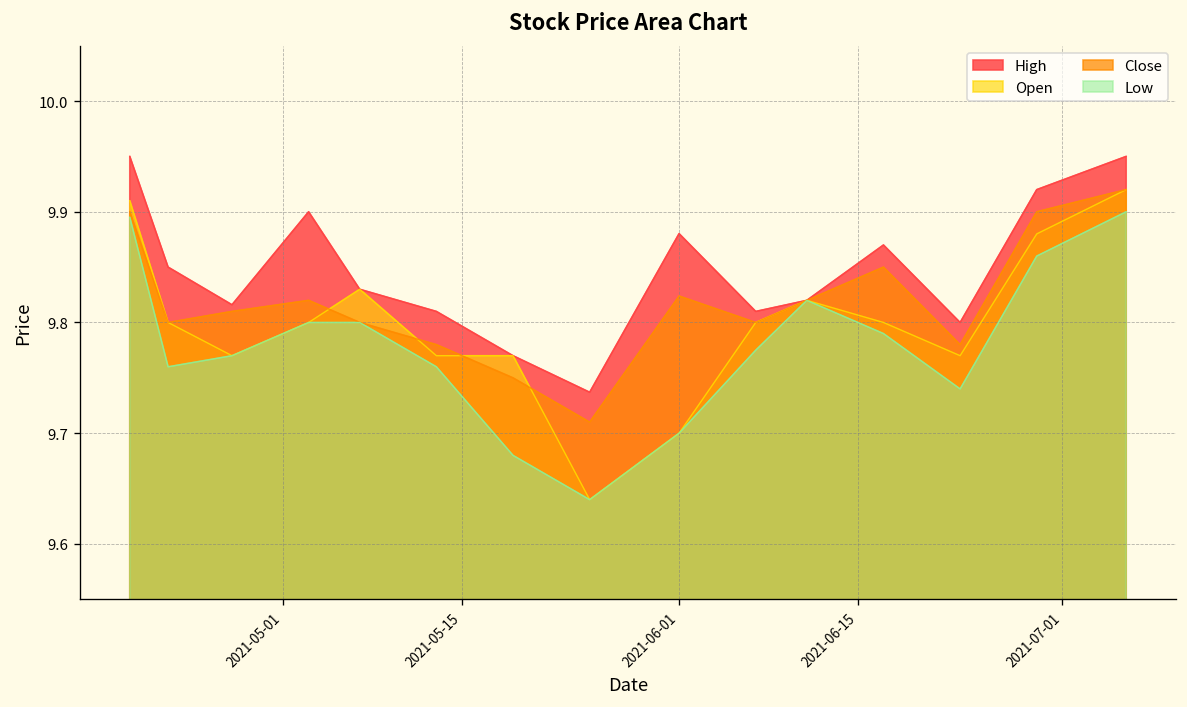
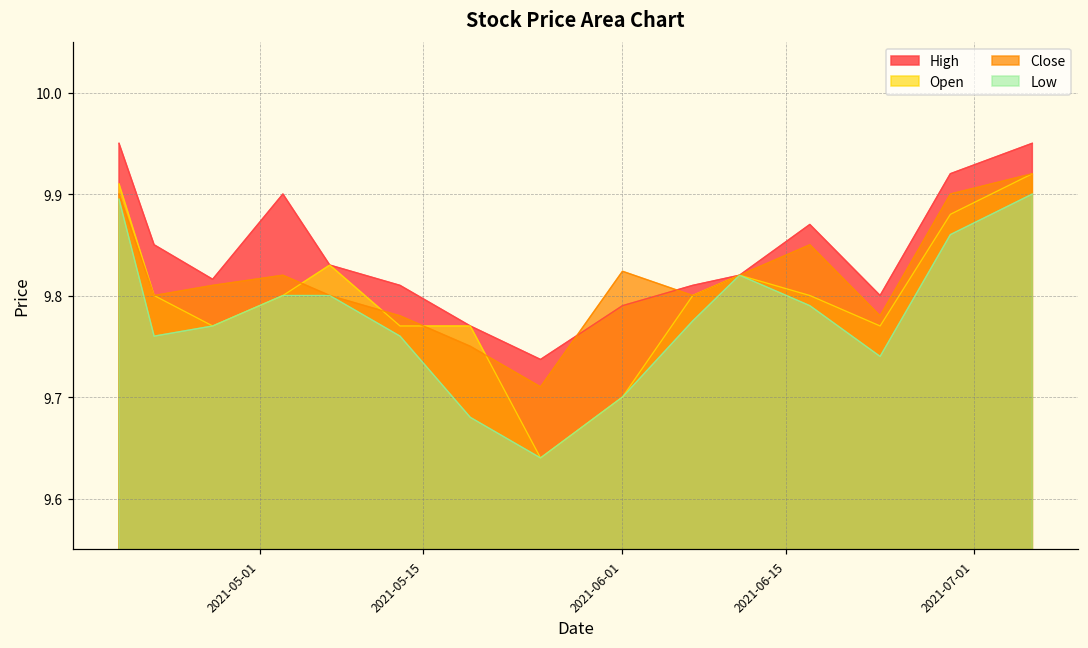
  {
    "High": {
-     "2021-06-01": 9.88
+     "2021-06-01": 9.79
    },
    "Close": {
      "2021-06-01": 9.82
    }
  }
